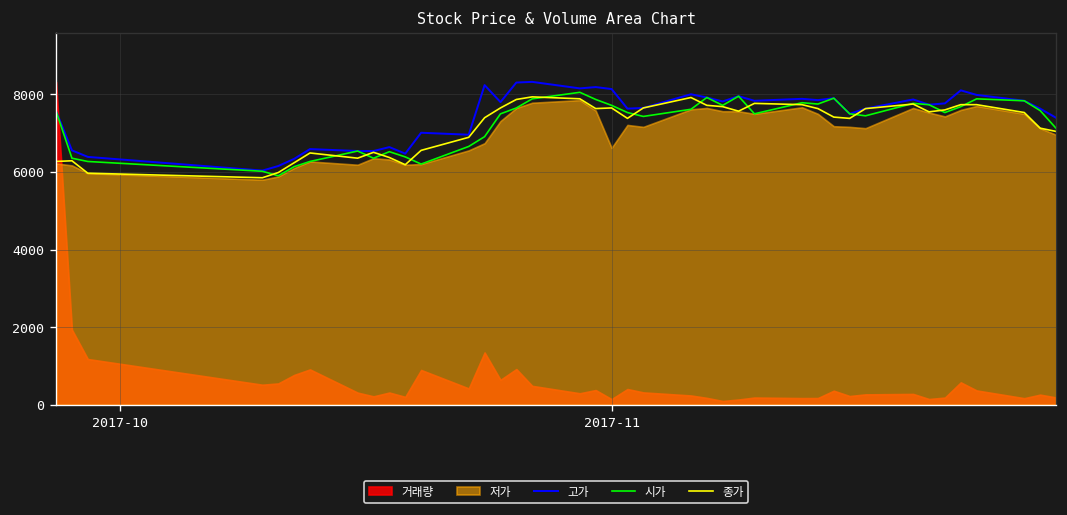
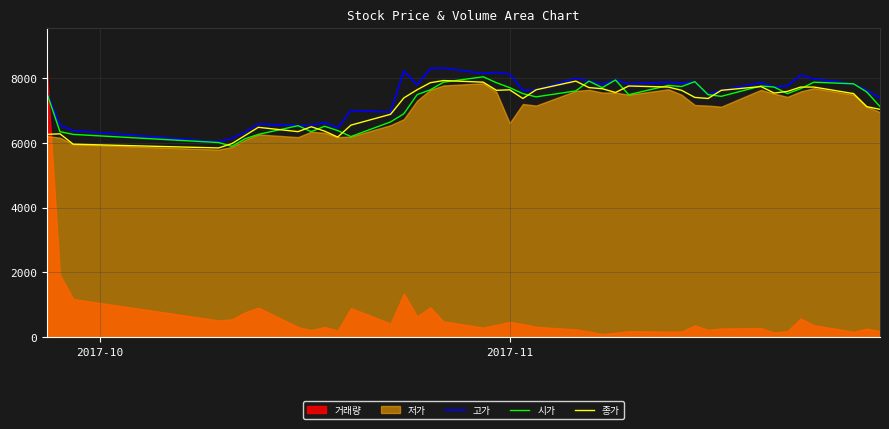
  {
    "거래량": {
-     "2017-11": 100
+     "2017-11": 500
    },
    "고가": {
      "2017-11": 8100
    },
    "저가": {
      "2017-11": 6600
    }
  }
